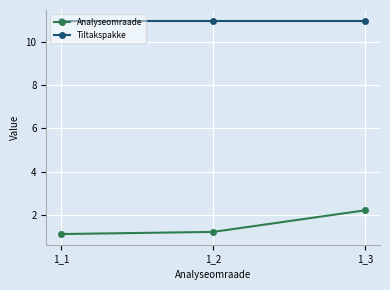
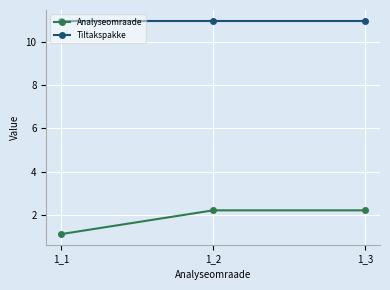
  {
    "Analyseomraade": {
      "1_1": 1.1,
-     "1_2": 1.2,
+     "1_2": 2.2,
      "1_3": 2.2
    },
    "Tiltakspakke": {
      "1_2": 11.0,
      "1_3": 11.0
    }
  }
